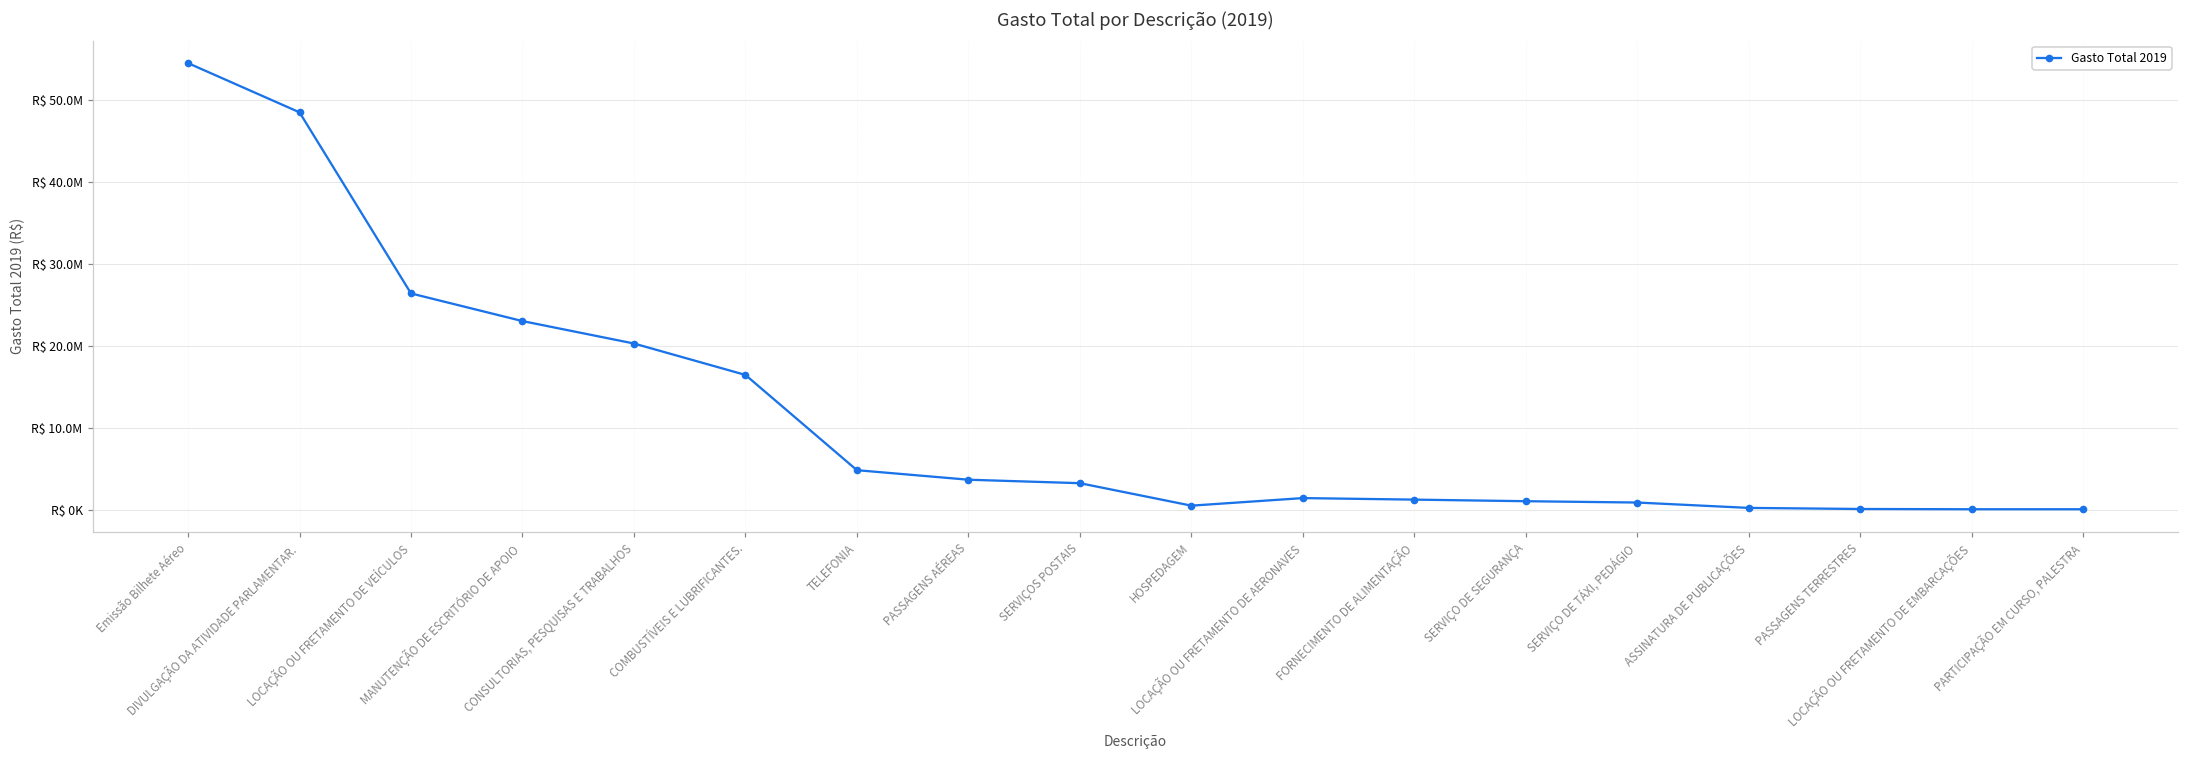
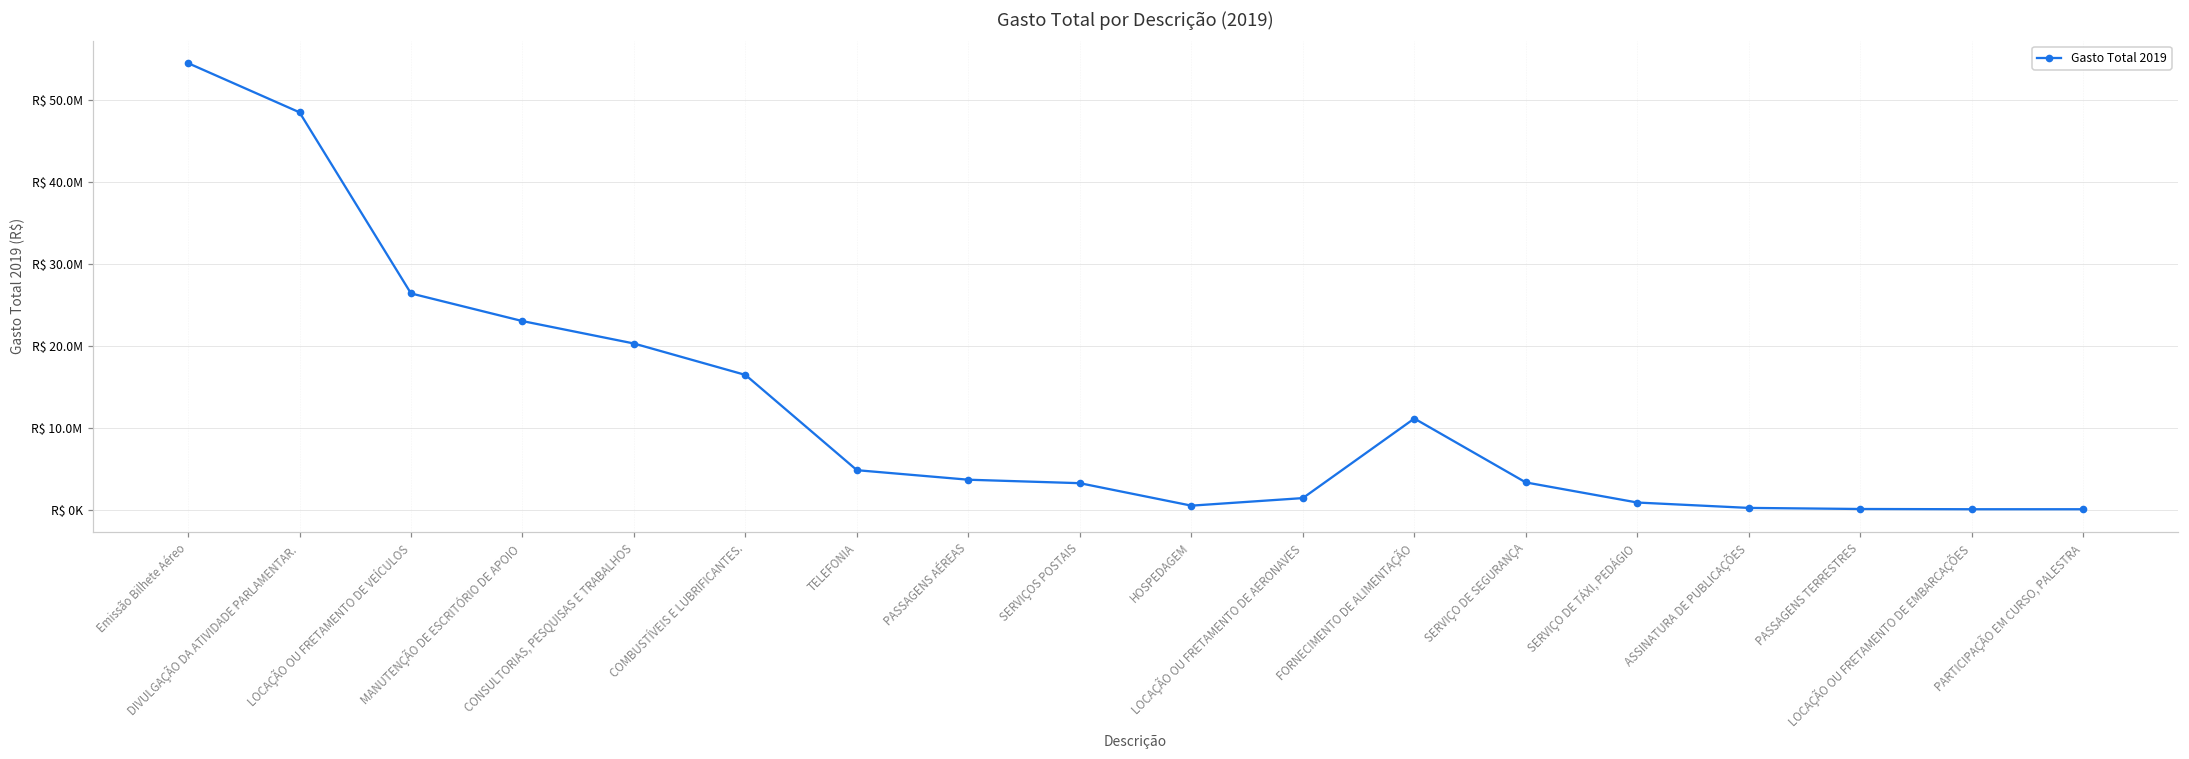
  {
    "Emissão Bilhete Aéreo": "R$ 55000000",
    "DIVULGAÇÃO DA ATIVIDADE PARLAMENTAR.": "R$ 49000000",
    "LOCAÇÃO OU FRETAMENTO DE VEÍCULOS": "R$ 26000000",
    "MANUTENÇÃO DE ESCRITÓRIO DE APOIO": "R$ 23000000",
    "CONSULTORIAS, PESQUISAS E TRABALHOS": "R$ 20000000",
    "COMBUSTÍVEIS E LUBRIFICANTES.": "R$ 16000000",
    "TELEFONIA": "R$ 5000000",
    "PASSAGENS AÉREAS": "R$ 4000000",
    "SERVIÇOS POSTAIS": "R$ 3000000",
    "HOSPEDAGEM": "R$ 1000000",
    "LOCAÇÃO OU FRETAMENTO DE AERONAVES": "R$ 1000000",
-   "FORNECIMENTO DE ALIMENTAÇÃO": "R$ 1000000",
-   "SERVIÇO DE SEGURANÇA": "R$ 1000000",
+   "FORNECIMENTO DE ALIMENTAÇÃO": "R$ 11000000",
+   "SERVIÇO DE SEGURANÇA": "R$ 3000000",
    "SERVIÇO DE TÁXI, PEDÁGIO": "R$ 1000000",
    "ASSINATURA DE PUBLICAÇÕES": "R$ 0",
    "PASSAGENS TERRESTRES": "R$ 0",
    "LOCAÇÃO OU FRETAMENTO DE EMBARCAÇÕES": "R$ 0",
    "PARTICIPAÇÃO EM CURSO, PALESTRA": "R$ 0"
  }
